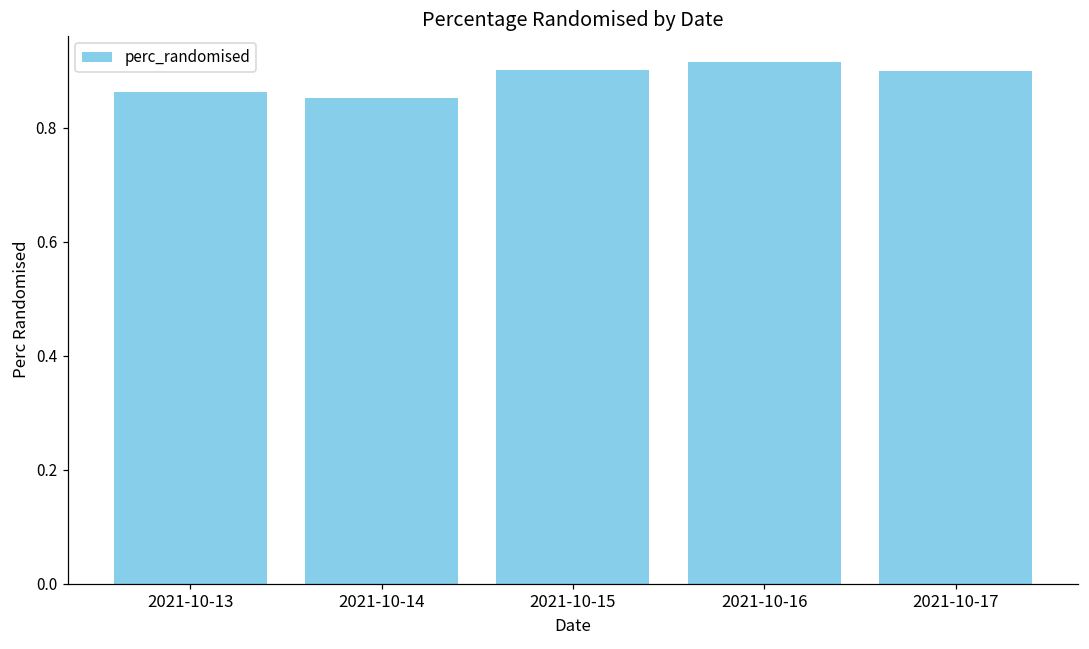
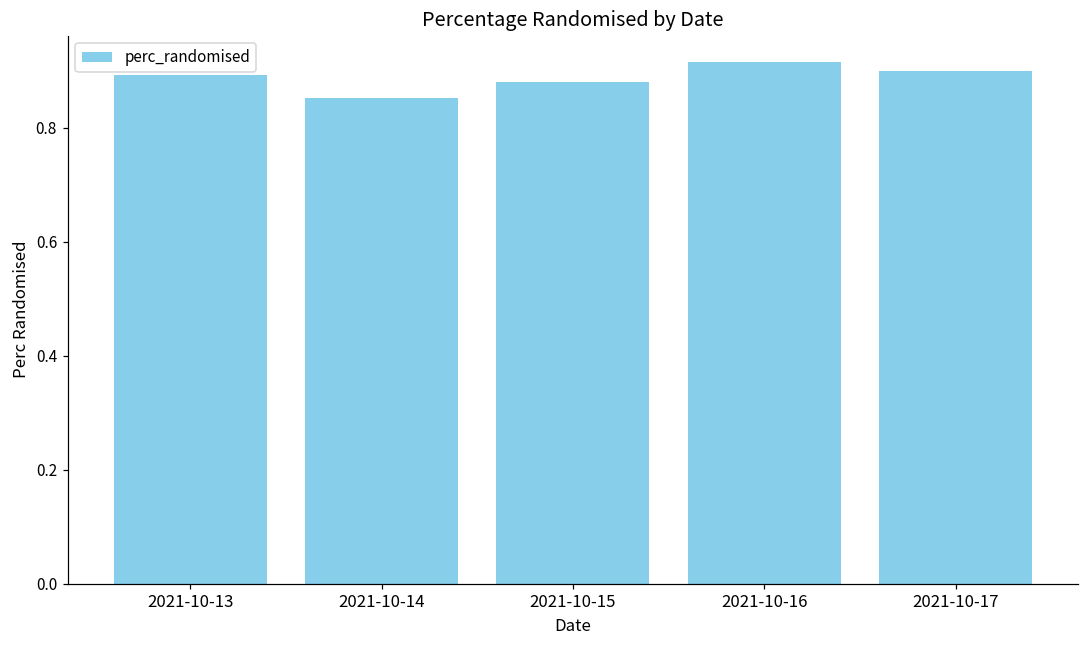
  {
-   "2021-10-13": 0.86,
+   "2021-10-13": 0.89,
    "2021-10-14": 0.85,
-   "2021-10-15": 0.90,
+   "2021-10-15": 0.88,
    "2021-10-16": 0.92,
    "2021-10-17": 0.90
  }
